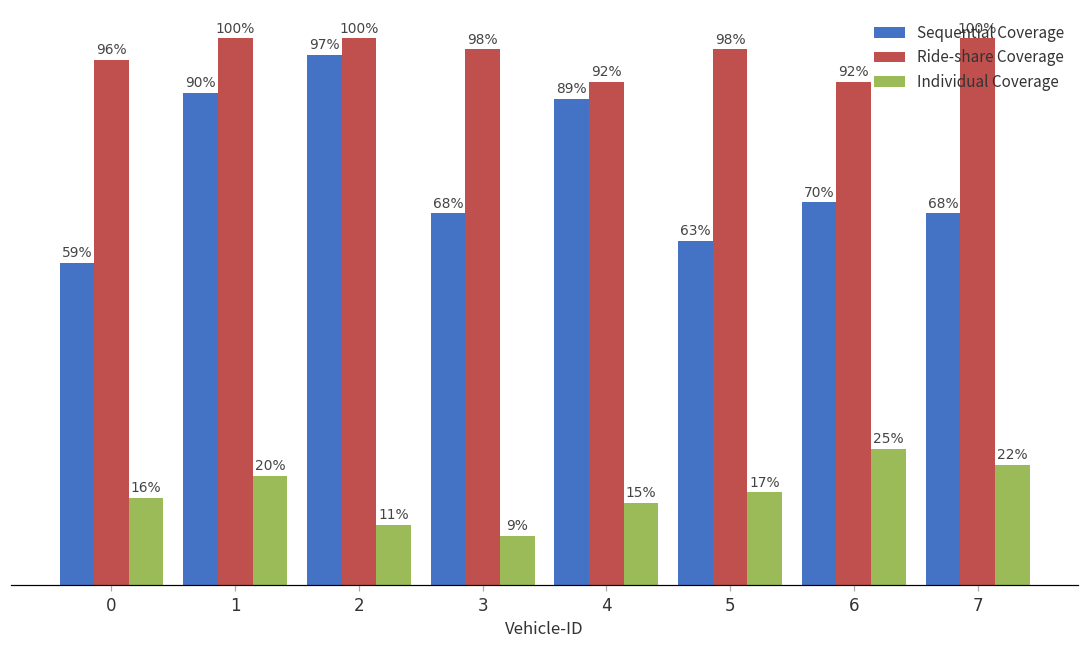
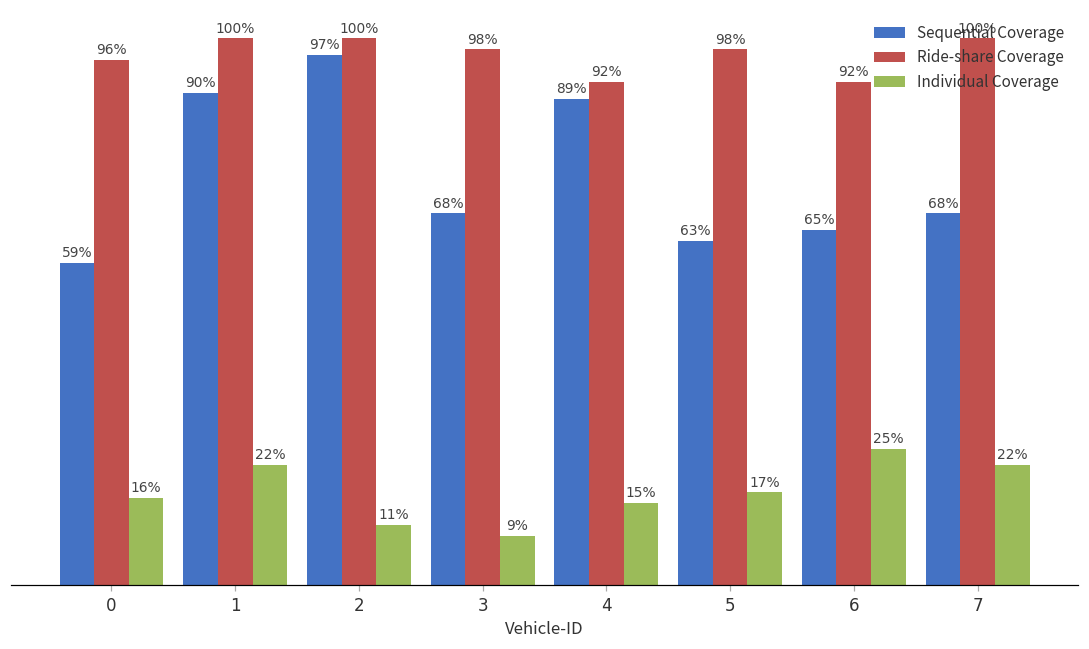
  {
    "Sequential Coverage": {
      "0": "59%",
      "1": "90%",
      "2": "97%",
      "3": "68%",
      "4": "89%",
      "5": "63%",
-     "6": "70%",
+     "6": "65%",
      "7": "68%"
    },
    "Ride-share Coverage": {
      "0": "96%",
      "1": "100%",
      "2": "100%",
      "3": "98%",
      "4": "92%",
      "5": "98%",
      "6": "92%",
      "7": "100%"
    },
    "Individual Coverage": {
      "0": "16%",
-     "1": "20%",
+     "1": "22%",
      "2": "11%",
      "3": "9%",
      "4": "15%",
      "5": "17%",
      "6": "25%",
      "7": "22%"
    }
  }
